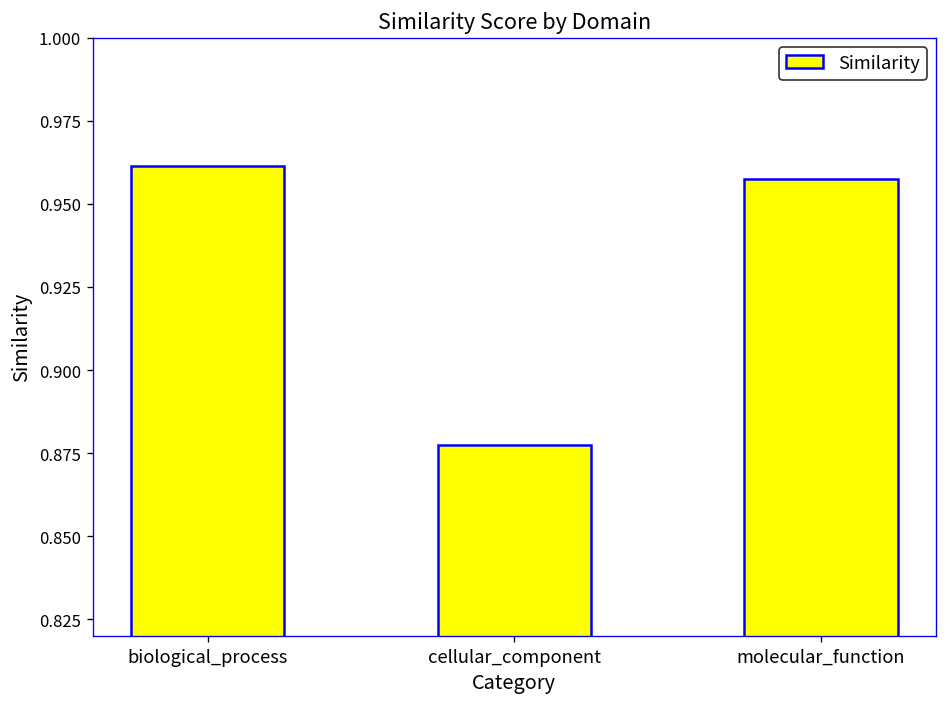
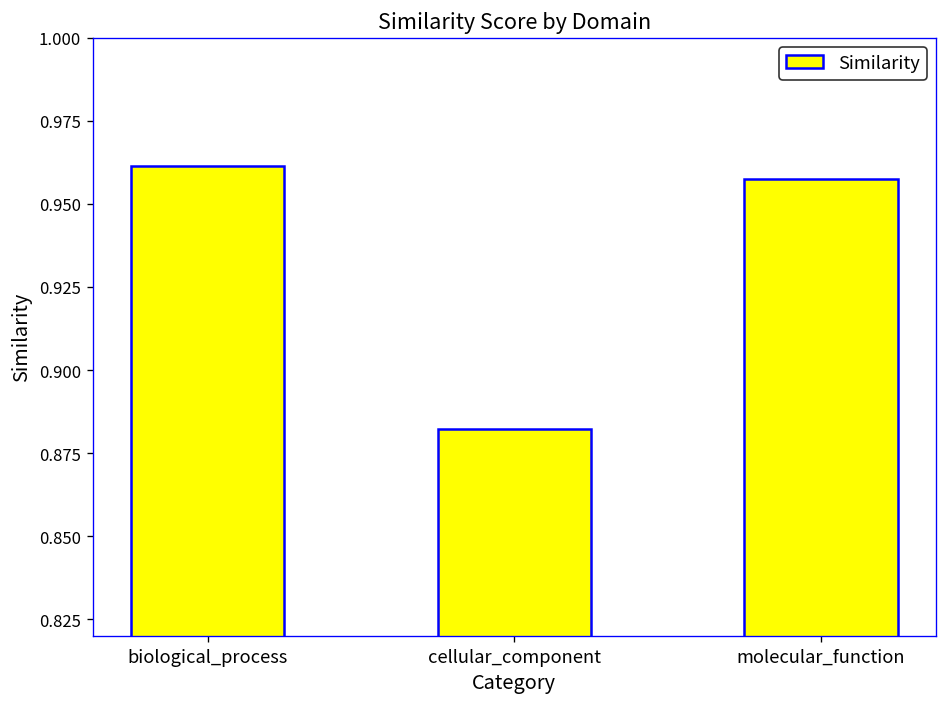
  {
    "biological_process": 0.961,
-   "cellular_component": 0.877,
+   "cellular_component": 0.882,
    "molecular_function": 0.958
  }
